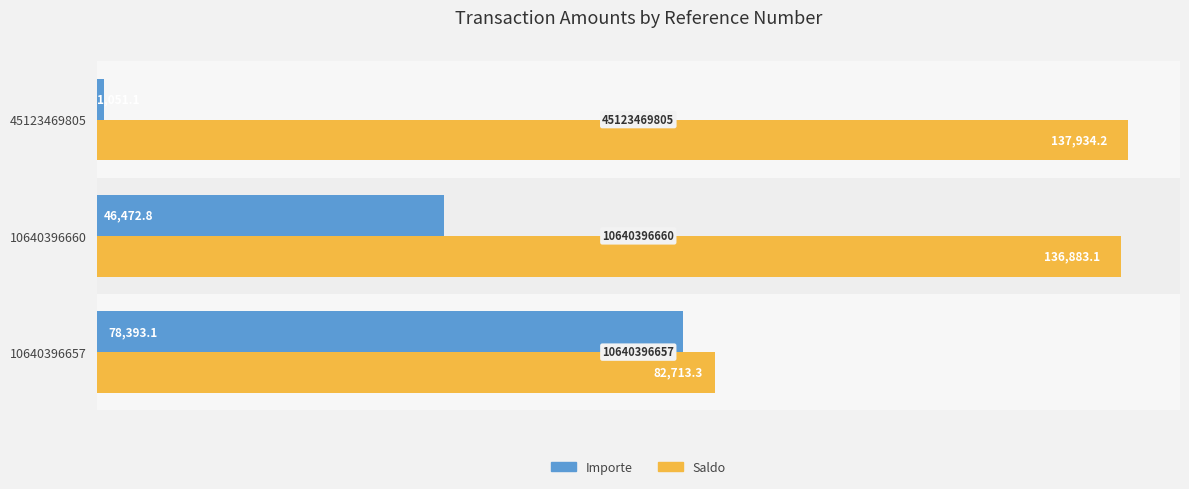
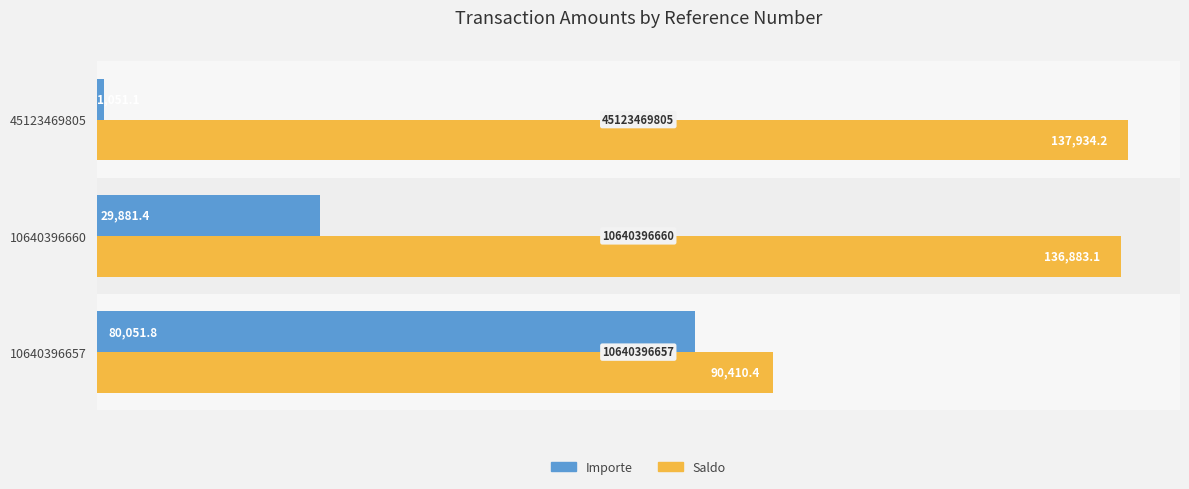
  {
    "Importe": {
-     "10640396660": "46,472.8",
-     "10640396657": "78,393.1"
+     "10640396660": "29,881.4",
+     "10640396657": "80,051.8"
    },
    "Saldo": {
      "45123469805": "137,934.2",
      "10640396660": "136,883.1",
-     "10640396657": "82,713.3"
+     "10640396657": "90,410.4"
    }
  }
